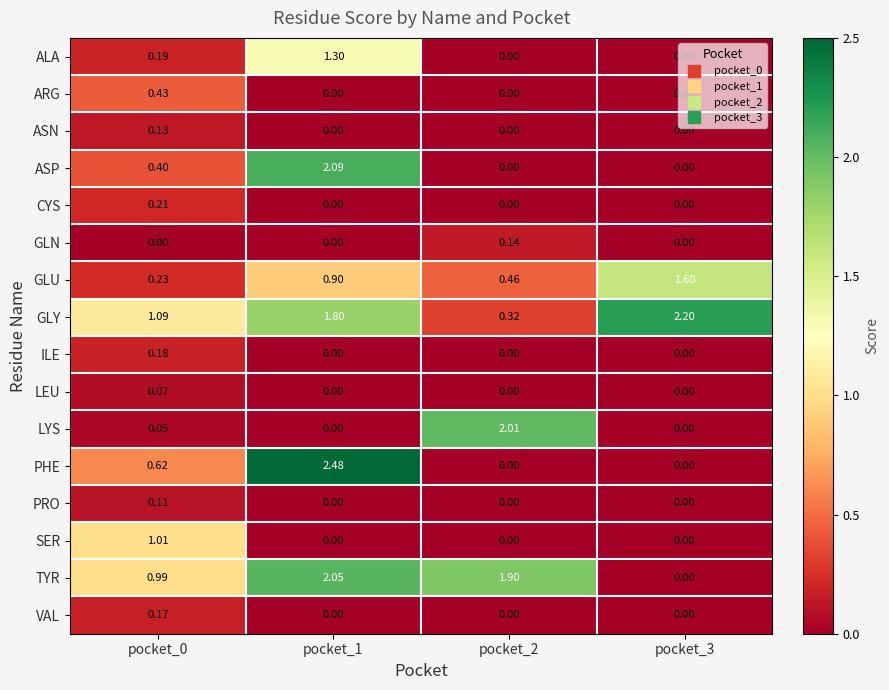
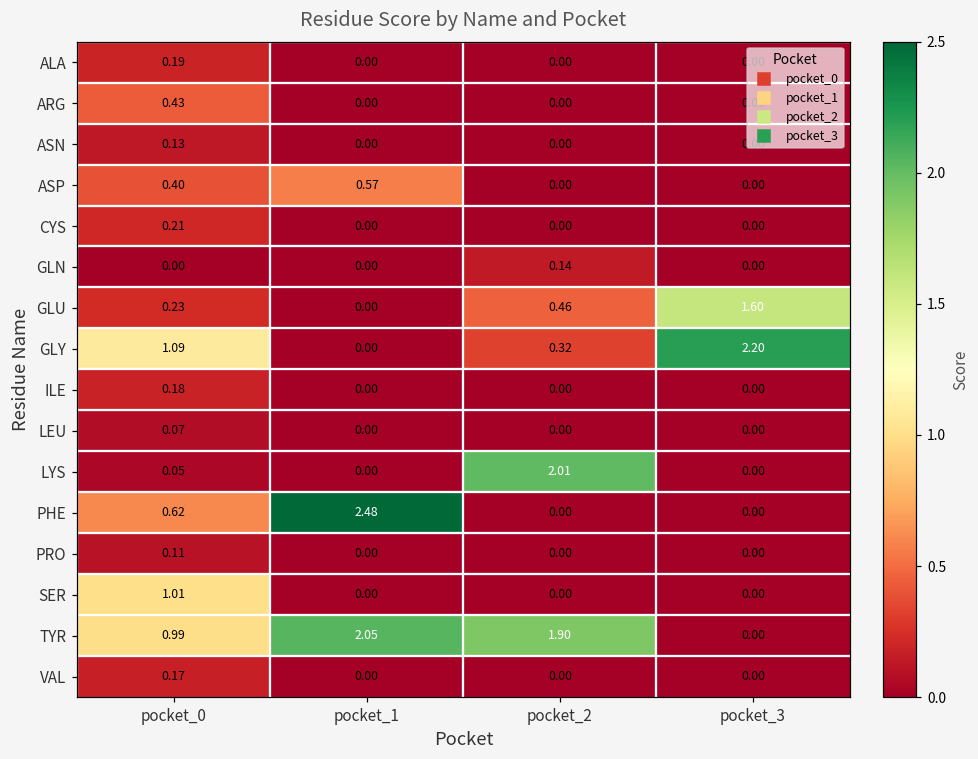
  {
    "ALA": {
      "pocket_0": 0.19,
-     "pocket_1": 1.30,
+     "pocket_1": 0.00,
      "pocket_2": 0.00
    },
    "ARG": {
      "pocket_0": 0.43,
      "pocket_1": 0.00,
      "pocket_2": 0.00
    },
    "ASN": {
      "pocket_0": 0.13,
      "pocket_1": 0.00,
      "pocket_2": 0.00
    },
    "ASP": {
      "pocket_0": 0.40,
-     "pocket_1": 2.09,
+     "pocket_1": 0.57,
      "pocket_2": 0.00,
      "pocket_3": 0.00
    },
    "CYS": {
      "pocket_0": 0.21,
      "pocket_1": 0.00,
      "pocket_2": 0.00,
      "pocket_3": 0.00
    },
    "GLN": {
      "pocket_0": 0.00,
      "pocket_1": 0.00,
      "pocket_2": 0.14,
      "pocket_3": 0.00
    },
    "GLU": {
      "pocket_0": 0.23,
-     "pocket_1": 0.90,
+     "pocket_1": 0.00,
      "pocket_2": 0.46,
      "pocket_3": 1.60
    },
    "GLY": {
      "pocket_0": 1.09,
-     "pocket_1": 1.80,
+     "pocket_1": 0.00,
      "pocket_2": 0.32,
      "pocket_3": 2.20
    },
    "ILE": {
      "pocket_0": 0.18,
      "pocket_1": 0.00,
      "pocket_2": 0.00,
      "pocket_3": 0.00
    },
    "LEU": {
      "pocket_0": 0.07,
      "pocket_1": 0.00,
      "pocket_2": 0.00,
      "pocket_3": 0.00
    },
    "LYS": {
      "pocket_0": 0.05,
      "pocket_1": 0.00,
      "pocket_2": 2.01,
      "pocket_3": 0.00
    },
    "PHE": {
      "pocket_0": 0.62,
      "pocket_1": 2.48,
      "pocket_2": 0.00,
      "pocket_3": 0.00
    },
    "PRO": {
      "pocket_0": 0.11,
      "pocket_1": 0.00,
      "pocket_2": 0.00,
      "pocket_3": 0.00
    },
    "SER": {
      "pocket_0": 1.01,
      "pocket_1": 0.00,
      "pocket_2": 0.00,
      "pocket_3": 0.00
    },
    "TYR": {
      "pocket_0": 0.99,
      "pocket_1": 2.05,
      "pocket_2": 1.90,
      "pocket_3": 0.00
    },
    "VAL": {
      "pocket_0": 0.17,
      "pocket_1": 0.00,
      "pocket_2": 0.00,
      "pocket_3": 0.00
    }
  }
